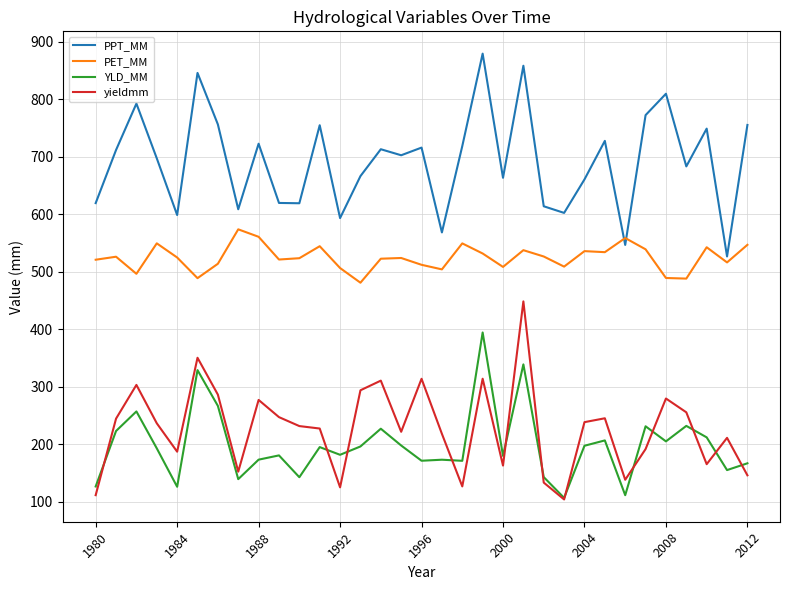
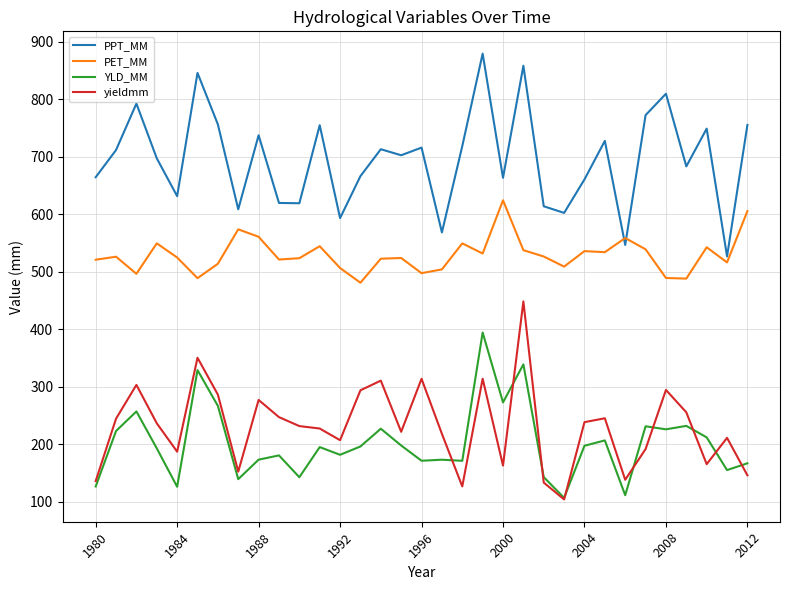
  {
    "PPT_MM": {
-     "1980": 620,
-     "1984": 600,
-     "1988": 720,
+     "1980": 660,
+     "1984": 630,
+     "1988": 740,
      "1992": 590,
      "1996": 720,
      "2000": 660,
      "2004": 660,
      "2008": 810,
      "2012": 750
    },
    "PET_MM": {
      "1980": 520,
      "1984": 520,
      "1988": 560,
      "1992": 510,
-     "1996": 510,
-     "2000": 510,
+     "1996": 500,
+     "2000": 620,
      "2004": 540,
      "2008": 490,
-     "2012": 550
+     "2012": 610
    },
    "YLD_MM": {
      "1980": 130,
      "1984": 130,
      "1988": 170,
      "1992": 180,
      "1996": 170,
-     "2000": 180,
+     "2000": 270,
      "2004": 200,
-     "2008": 200,
+     "2008": 230,
      "2012": 170
    },
    "yieldmm": {
-     "1980": 110,
+     "1980": 140,
      "1984": 190,
      "1988": 280,
-     "1992": 120,
+     "1992": 210,
      "1996": 310,
      "2000": 160,
      "2004": 240,
-     "2008": 280,
+     "2008": 290,
      "2012": 150
    }
  }
